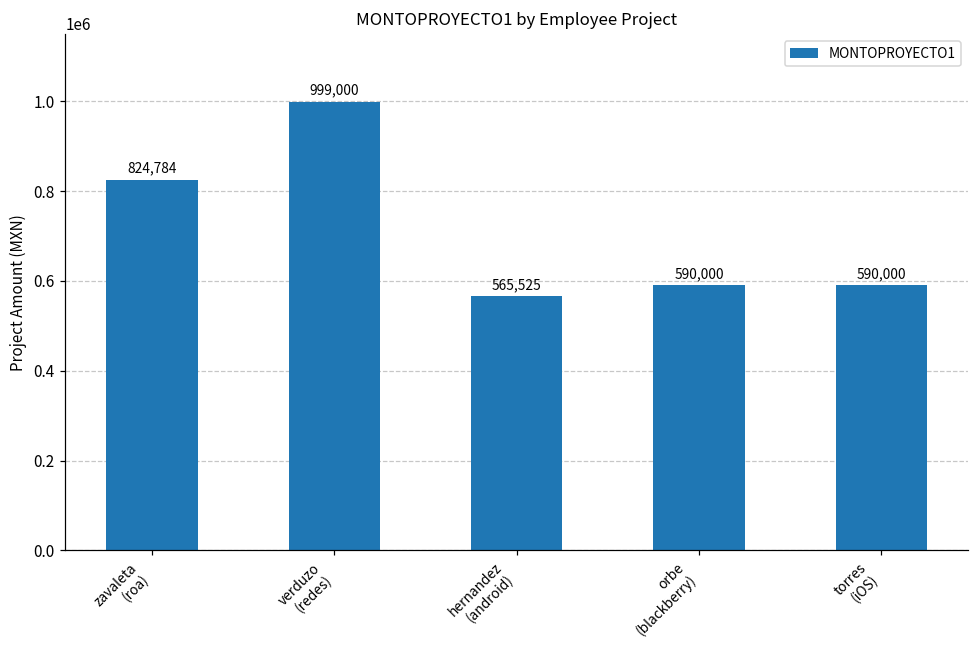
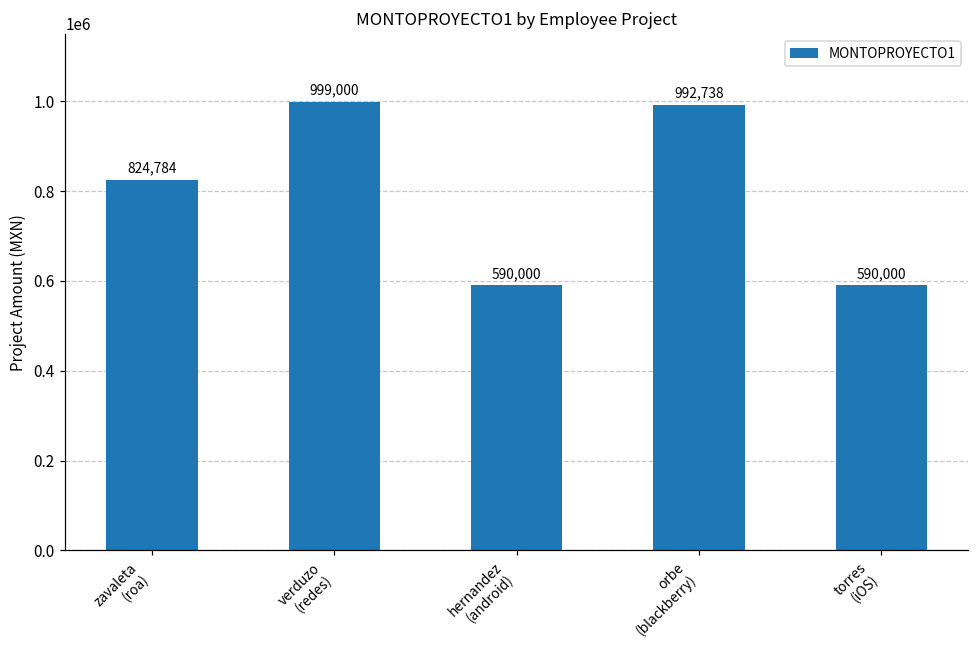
  {
    "zavaleta (roa)": "824,784",
    "verduzo (redes)": "999,000",
-   "hernandez (android)": "565,525",
-   "orbe (blackberry)": "590,000",
+   "hernandez (android)": "590,000",
+   "orbe (blackberry)": "992,738",
    "torres (iOS)": "590,000"
  }
